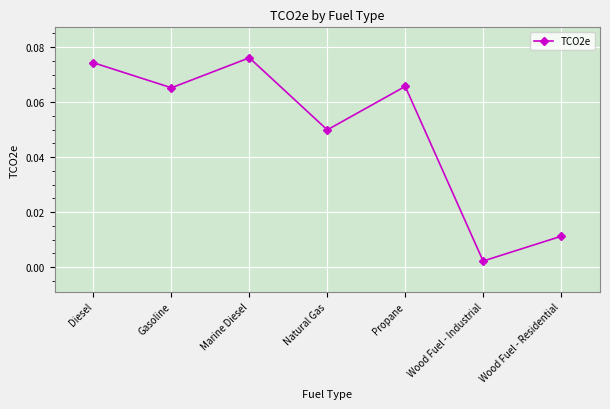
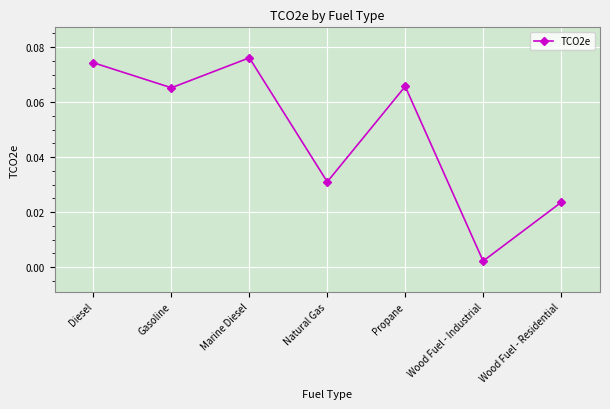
  {
    "Diesel": 0.074,
    "Gasoline": 0.065,
    "Marine Diesel": 0.076,
-   "Natural Gas": 0.050,
+   "Natural Gas": 0.031,
    "Propane": 0.066,
    "Wood Fuel - Industrial": 0.002,
-   "Wood Fuel - Residential": 0.011
+   "Wood Fuel - Residential": 0.024
  }
